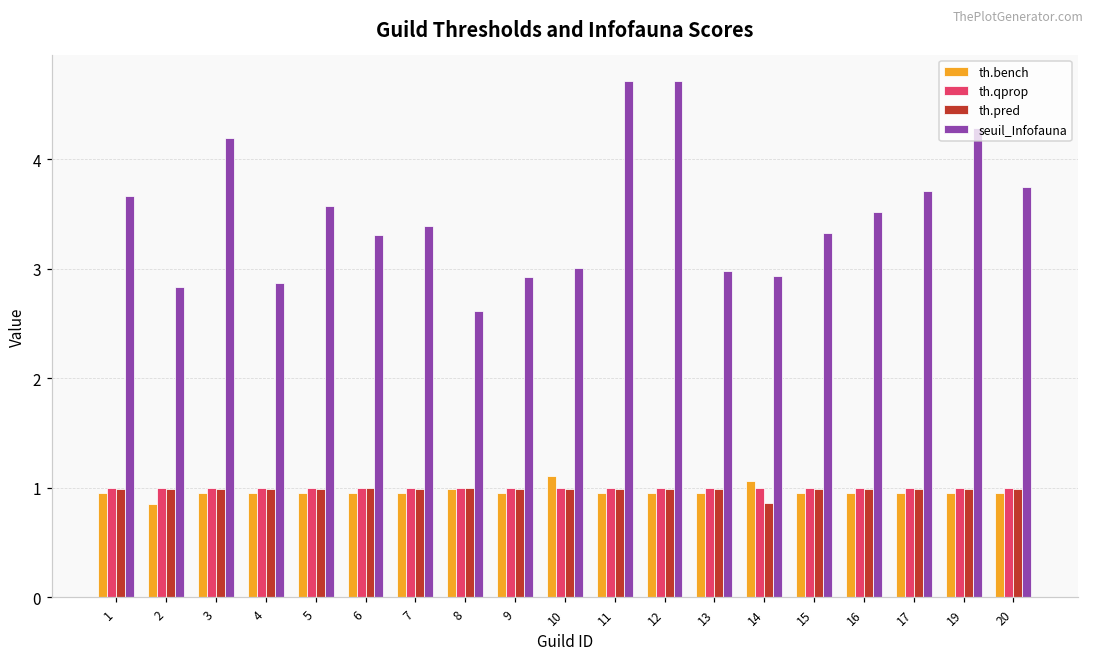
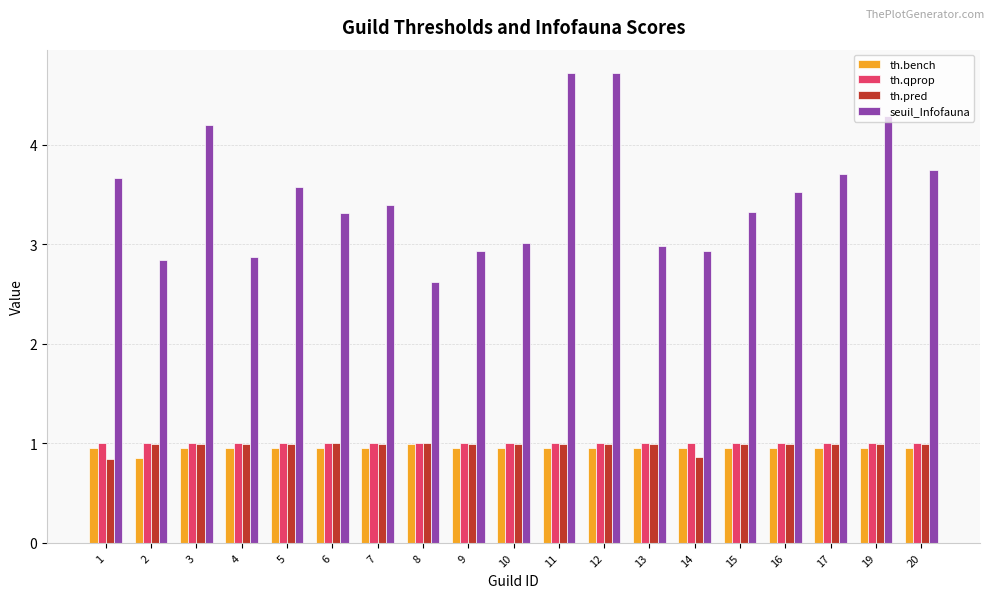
  {
    "th.bench": {
      "1": 1.0,
      "2": 0.9,
      "3": 1.0,
      "4": 1.0,
      "5": 1.0,
      "6": 1.0,
      "7": 1.0,
      "8": 1.0,
      "9": 1.0,
-     "10": 1.1,
+     "10": 1.0,
      "11": 1.0,
      "12": 1.0,
      "13": 1.0,
-     "14": 1.1,
+     "14": 1.0,
      "15": 1.0,
      "16": 1.0,
      "17": 1.0,
      "19": 1.0,
      "20": 1.0
    },
    "th.qprop": {
      "1": 1.0,
      "2": 1.0,
      "3": 1.0,
      "4": 1.0,
      "5": 1.0,
      "6": 1.0,
      "7": 1.0,
      "8": 1.0,
      "9": 1.0,
      "10": 1.0,
      "11": 1.0,
      "12": 1.0,
      "13": 1.0,
      "14": 1.0,
      "15": 1.0,
      "16": 1.0,
      "17": 1.0,
      "19": 1.0,
      "20": 1.0
    },
    "th.pred": {
-     "1": 1.0,
+     "1": 0.8,
      "2": 1.0,
      "3": 1.0,
      "4": 1.0,
      "5": 1.0,
      "6": 1.0,
      "7": 1.0,
      "8": 1.0,
      "9": 1.0,
      "10": 1.0,
      "11": 1.0,
      "12": 1.0,
      "13": 1.0,
      "14": 0.9,
      "15": 1.0,
      "16": 1.0,
      "17": 1.0,
      "19": 1.0,
      "20": 1.0
    },
    "seuil_Infofauna": {
      "1": 3.7,
      "2": 2.8,
      "3": 4.2,
      "4": 2.9,
      "5": 3.6,
      "6": 3.3,
      "7": 3.4,
      "8": 2.6,
      "9": 2.9,
      "10": 3.0,
      "11": 4.7,
      "12": 4.7,
      "13": 3.0,
      "14": 2.9,
      "15": 3.3,
      "16": 3.5,
      "17": 3.7,
      "20": 3.7
    }
  }
